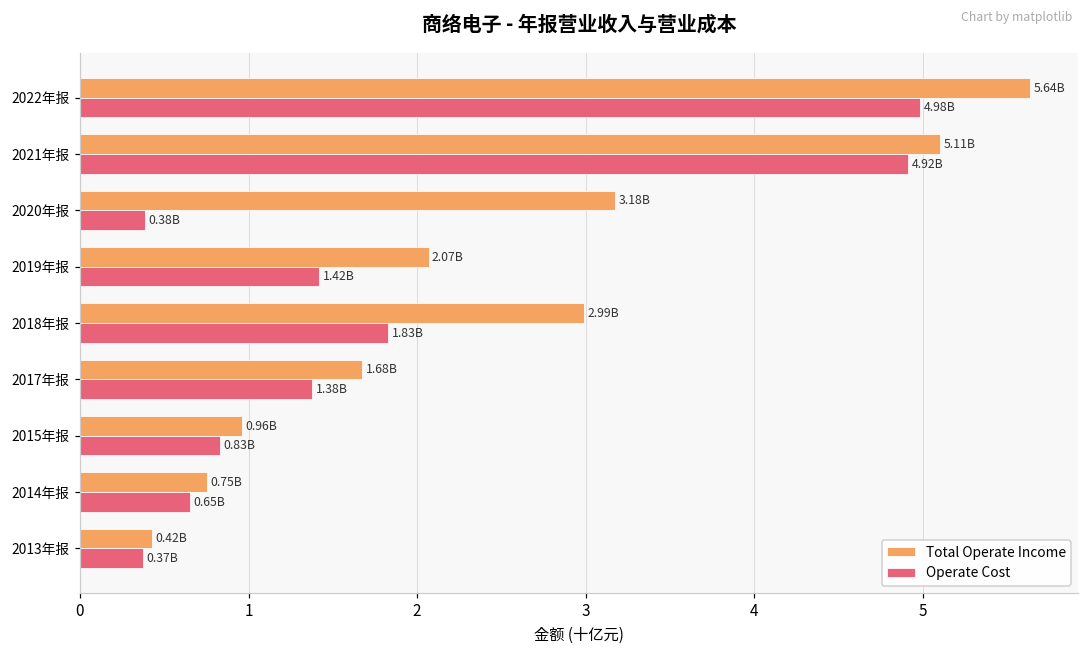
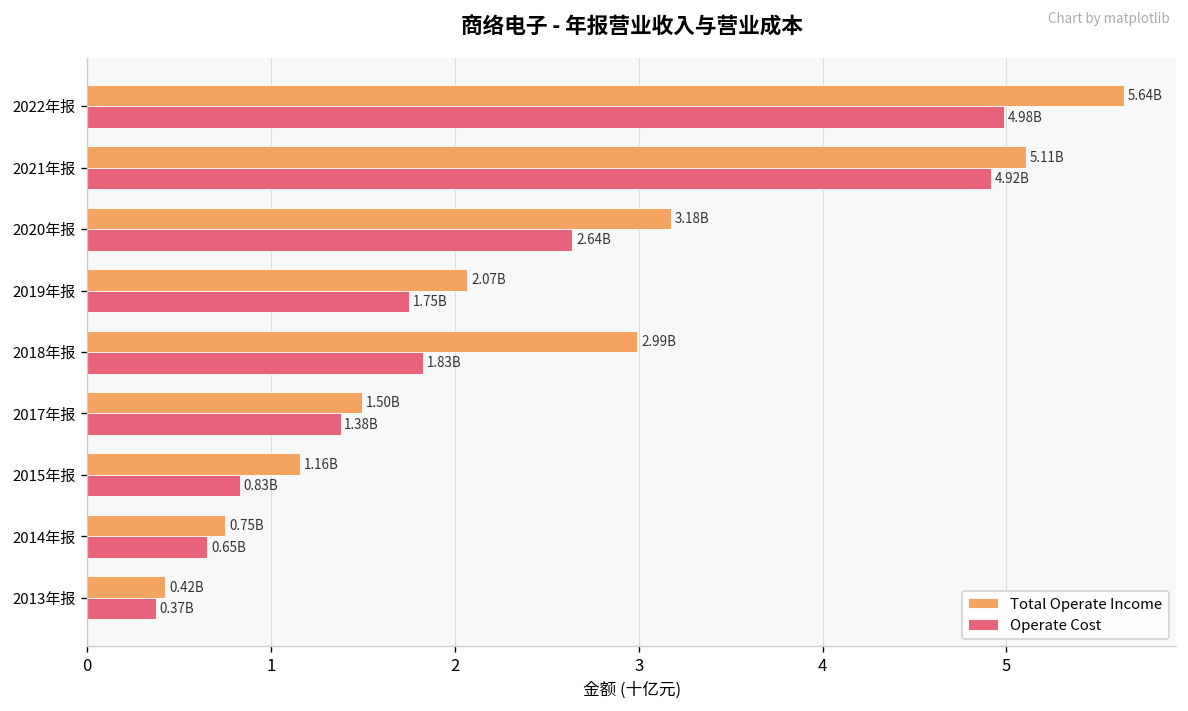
  {
    "Total Operate Income": {
      "2022年报": "5.64B",
      "2021年报": "5.11B",
      "2020年报": "3.18B",
      "2019年报": "2.07B",
      "2018年报": "2.99B",
-     "2017年报": "1.68B",
-     "2015年报": "0.96B",
+     "2017年报": "1.50B",
+     "2015年报": "1.16B",
      "2014年报": "0.75B",
      "2013年报": "0.42B"
    },
    "Operate Cost": {
      "2022年报": "4.98B",
      "2021年报": "4.92B",
-     "2020年报": "0.38B",
-     "2019年报": "1.42B",
+     "2020年报": "2.64B",
+     "2019年报": "1.75B",
      "2018年报": "1.83B",
      "2017年报": "1.38B",
      "2015年报": "0.83B",
      "2014年报": "0.65B",
      "2013年报": "0.37B"
    }
  }
